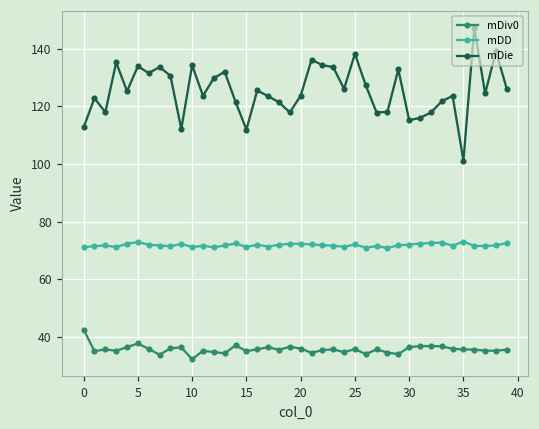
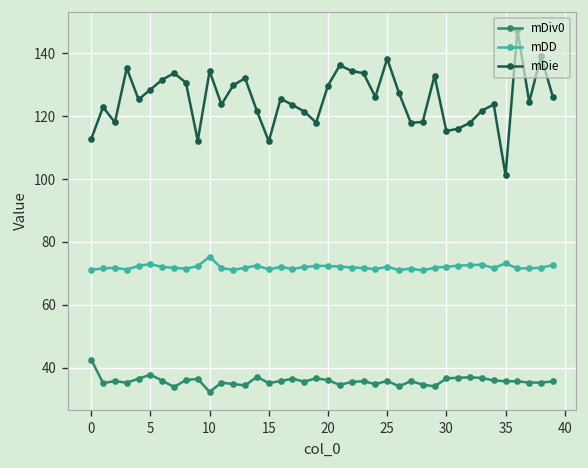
  {
    "mDiv0": {
      "0": 43,
      "5": 38,
      "10": 32,
      "15": 35,
      "20": 36,
      "25": 36,
      "30": 37,
      "35": 36
    },
    "mDD": {
      "0": 71,
      "5": 73,
-     "10": 71,
+     "10": 75,
      "15": 71,
      "20": 72,
      "25": 72,
      "30": 72,
      "35": 73
    },
    "mDie": {
      "0": 113,
-     "5": 134,
+     "5": 128,
      "10": 134,
      "15": 112,
-     "20": 124,
+     "20": 130,
      "25": 138,
      "30": 115,
      "35": 101
    }
  }
